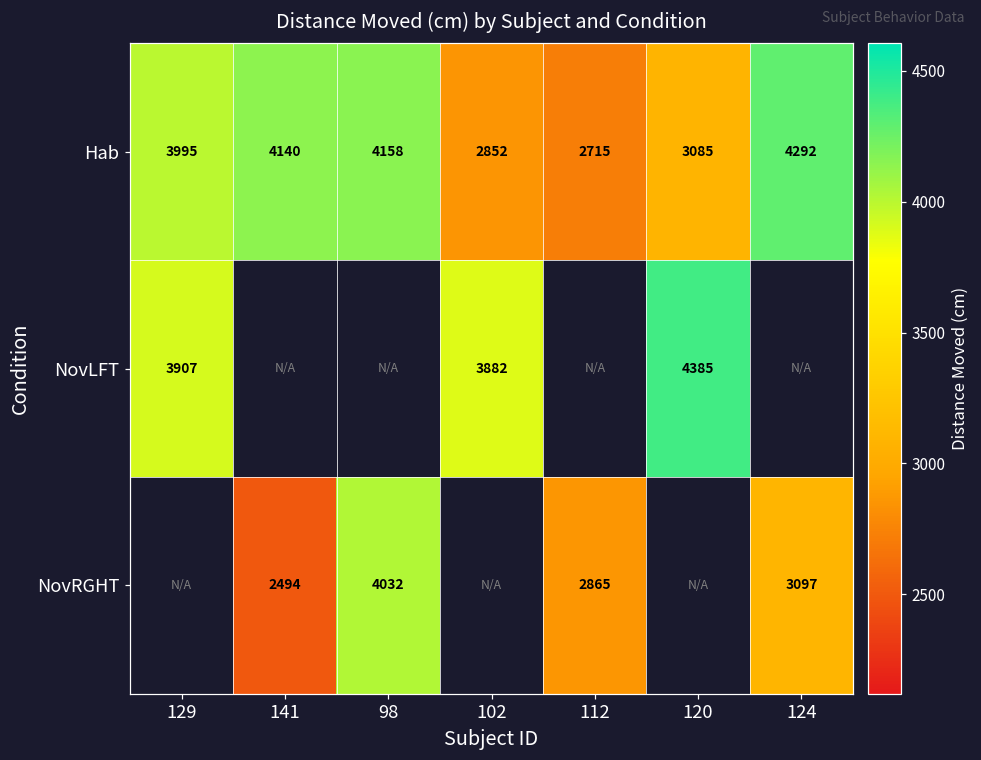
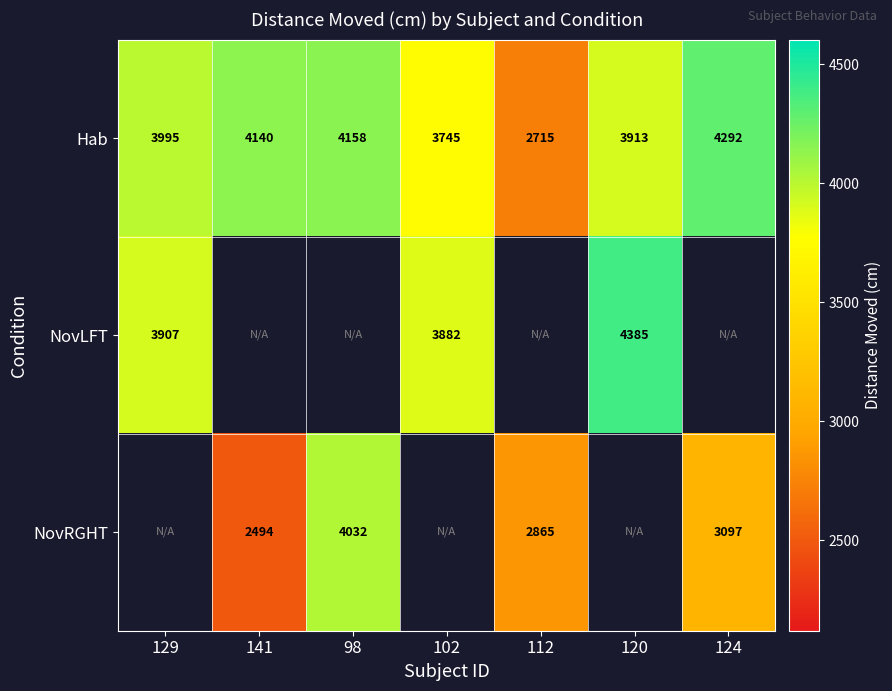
  {
    "Hab": {
      "129": 3995,
      "141": 4140,
      "98": 4158,
-     "102": 2852,
+     "102": 3745,
      "112": 2715,
-     "120": 3085,
+     "120": 3913,
      "124": 4292
    },
    "NovLFT": {
      "129": 3907,
      "102": 3882,
      "120": 4385
    },
    "NovRGHT": {
      "141": 2494,
      "98": 4032,
      "112": 2865,
      "124": 3097
    }
  }
